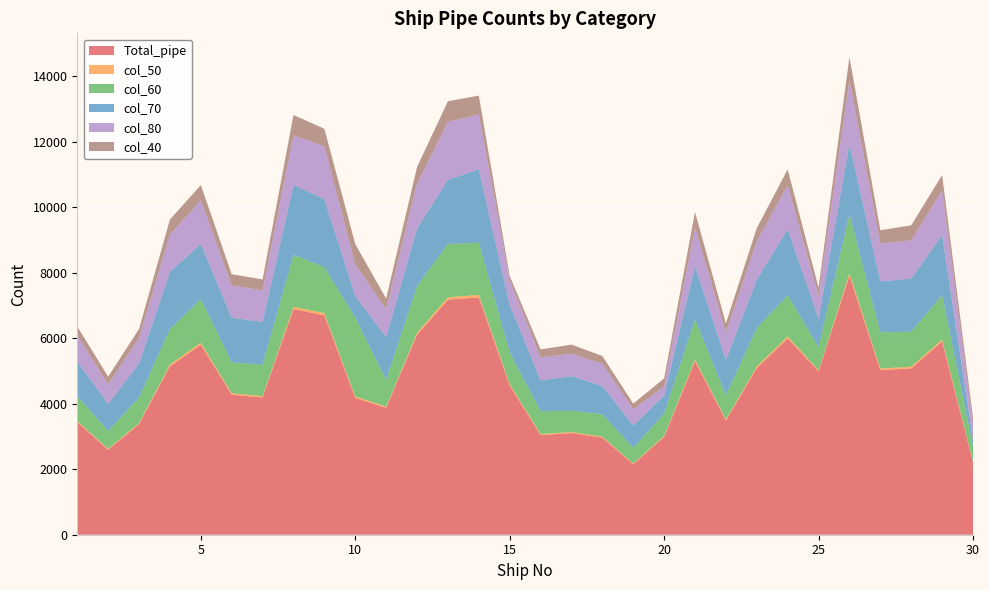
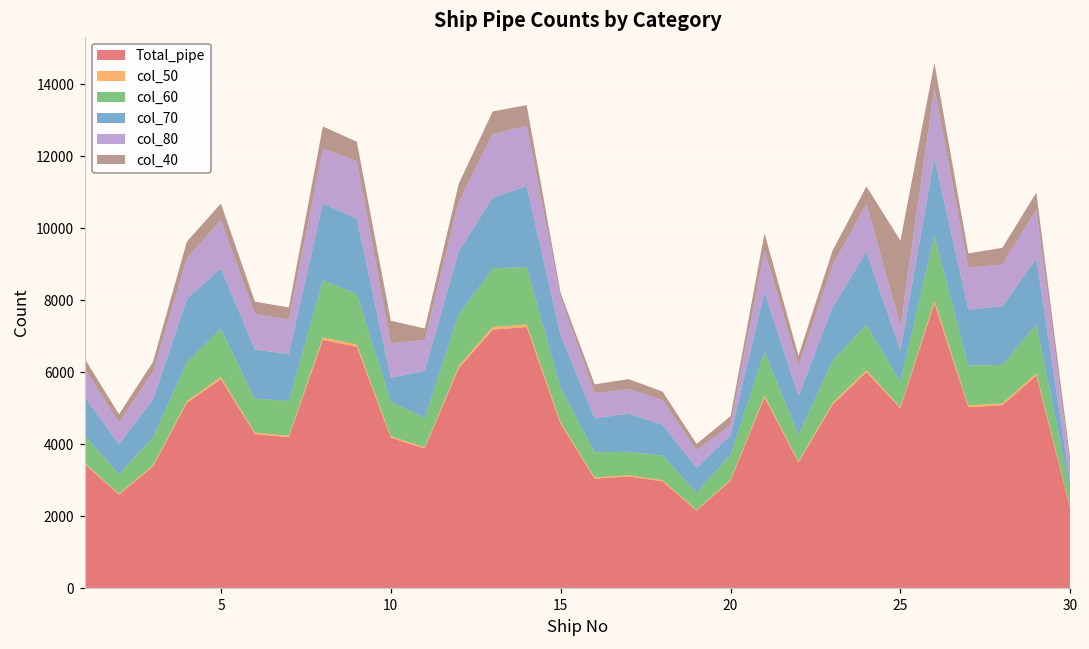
  {
    "col_60": {
      "5": 1300,
-     "10": 2400,
+     "10": 1000,
      "15": 1000,
      "20": 700,
      "25": 700,
      "30": 500
    },
    "col_70": {
      "5": 1700,
      "10": 700,
      "15": 1500,
      "20": 500,
      "25": 900,
      "30": 200
    },
    "col_80": {
      "5": 1300,
      "10": 1000,
-     "15": 800,
+     "15": 1000,
      "20": 300,
      "25": 700,
      "30": 500
    },
    "col_40": {
      "5": 500,
      "10": 600,
      "15": 100,
      "20": 200,
-     "25": 300,
+     "25": 2400,
      "30": 200
    }
  }
